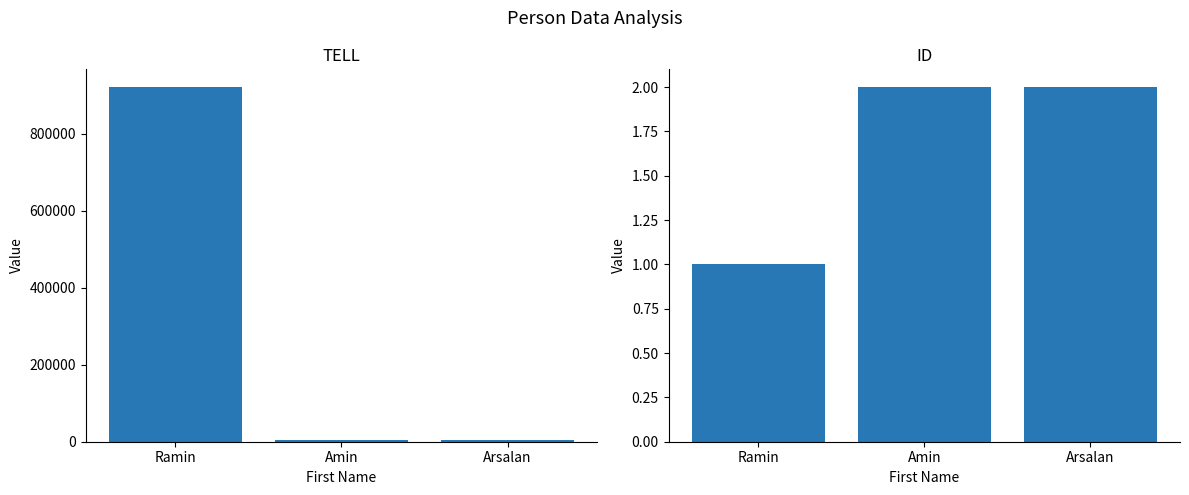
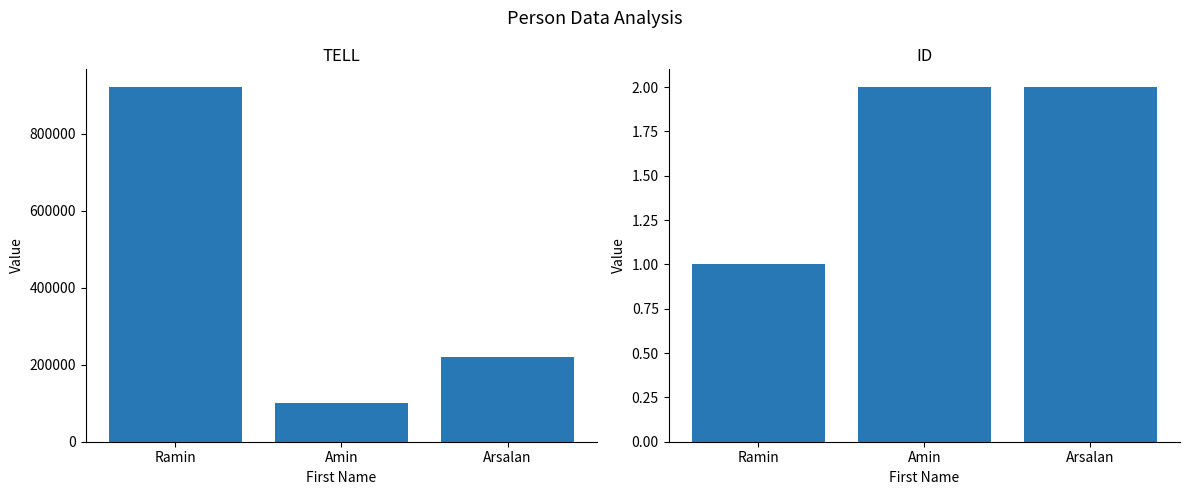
  {
    "TELL": {
      "Ramin": 920000,
-     "Amin": 0,
-     "Arsalan": 10000
+     "Amin": 100000,
+     "Arsalan": 220000
    },
    "ID": {
      "Ramin": 1.00,
      "Amin": 2.00,
      "Arsalan": 2.00
    }
  }
